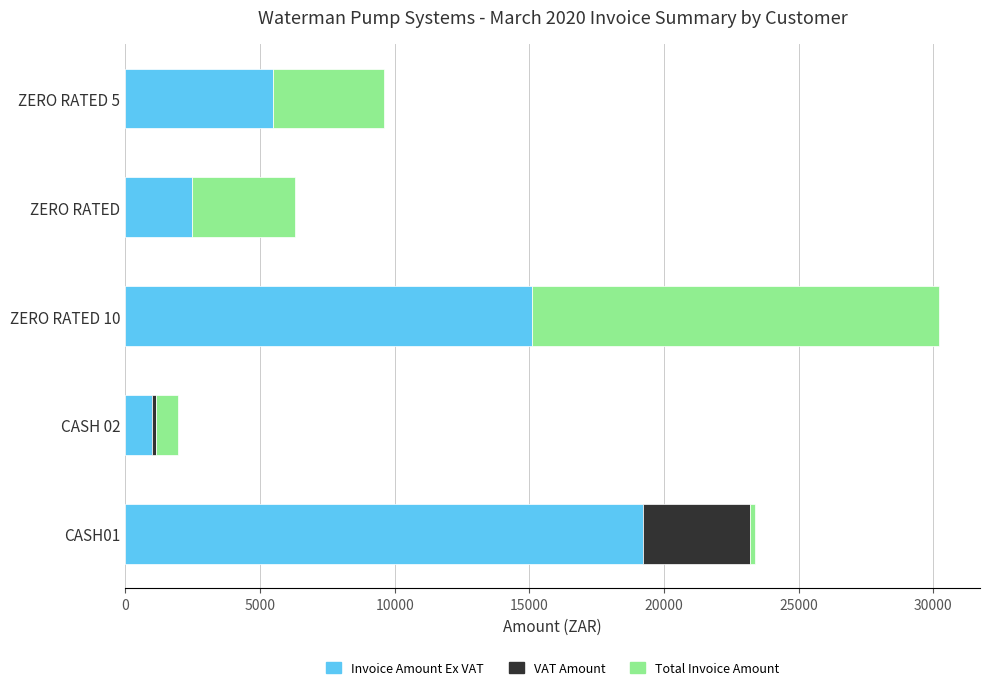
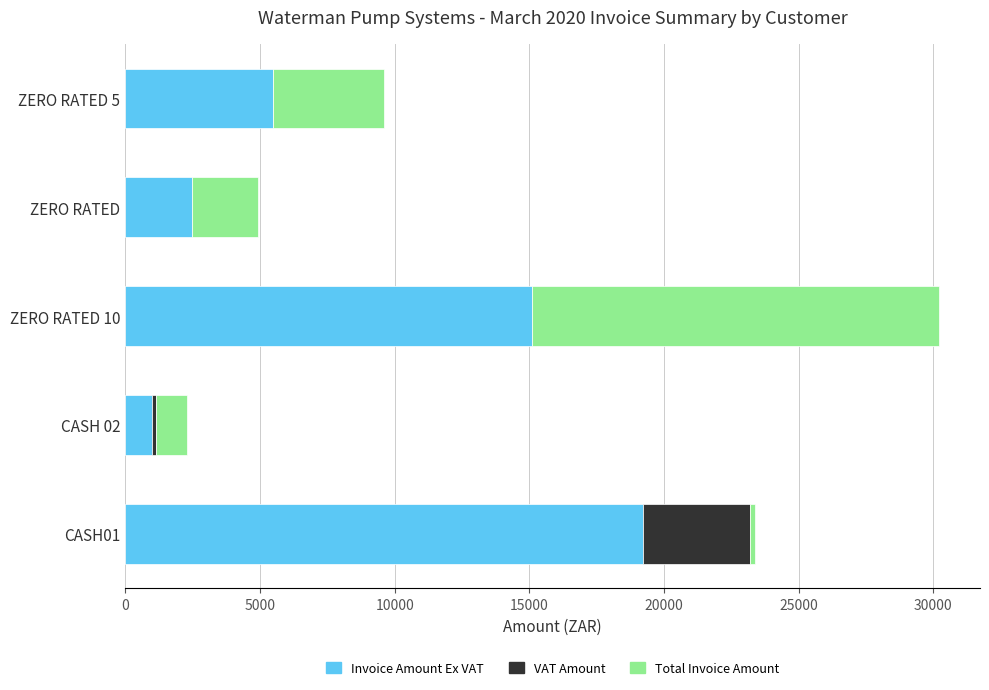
  {
    "Invoice Amount Ex VAT": {
      "ZERO RATED 5": 5500,
      "ZERO RATED": 2500,
      "ZERO RATED 10": 15100,
      "CASH 02": 1000,
      "CASH01": 19200
    },
    "VAT Amount": {
      "ZERO RATED 5": 0,
      "ZERO RATED": 0,
      "ZERO RATED 10": 0,
      "CASH 02": 200,
      "CASH01": 4000
    },
    "Total Invoice Amount": {
      "ZERO RATED 5": 4100,
-     "ZERO RATED": 3800,
+     "ZERO RATED": 2500,
      "ZERO RATED 10": 15100,
-     "CASH 02": 800,
+     "CASH 02": 1100,
      "CASH01": 200
    }
  }
